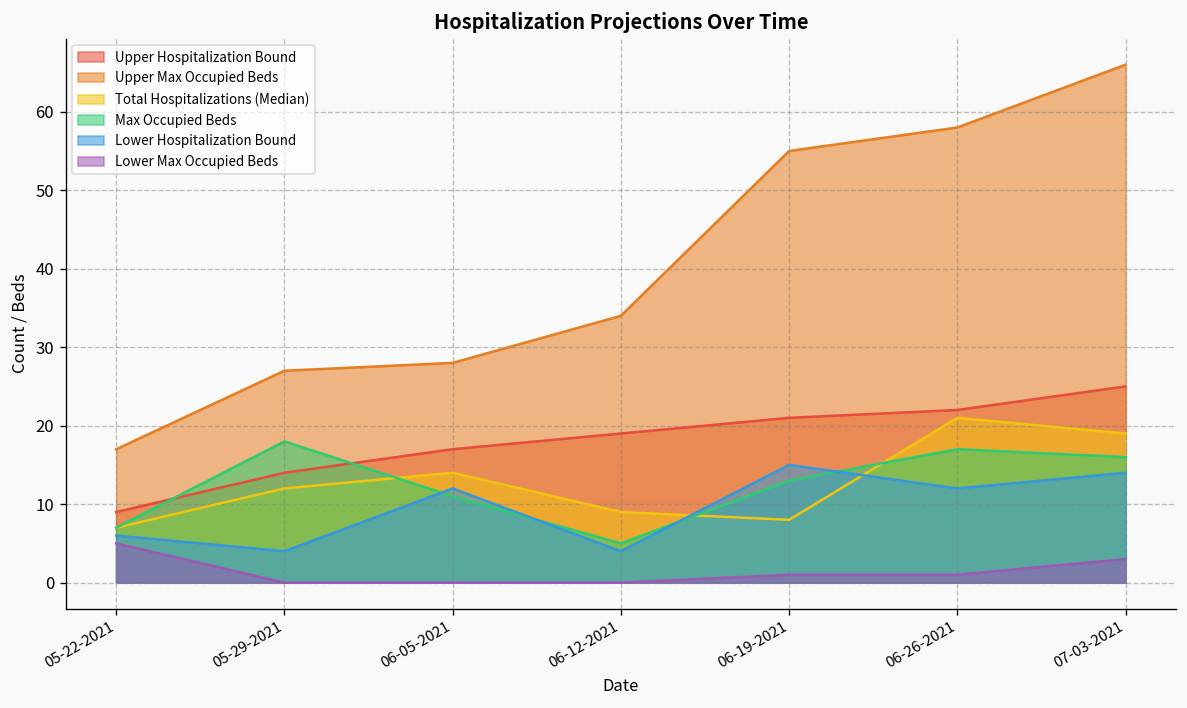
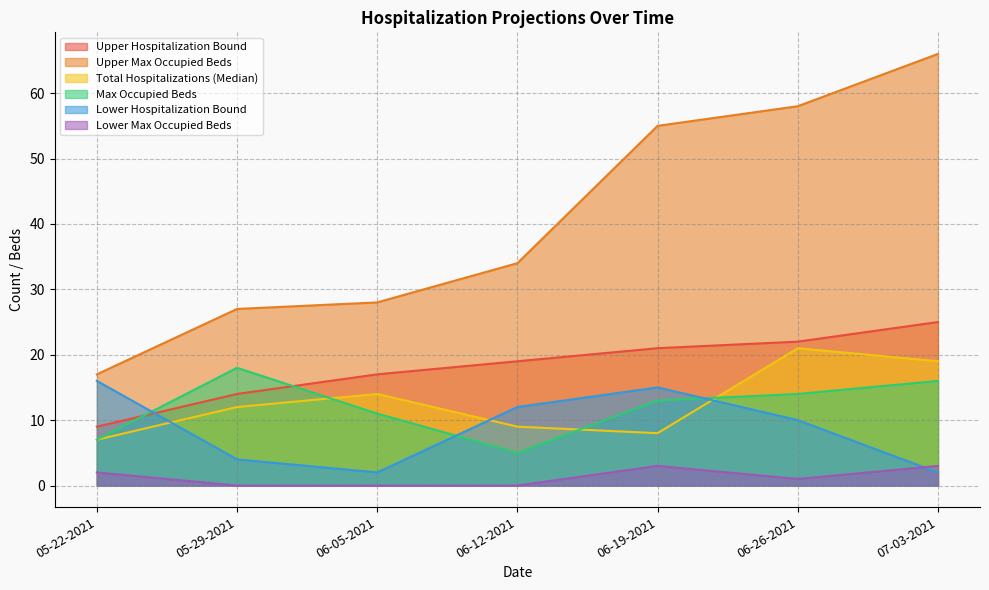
  {
    "Total Hospitalizations (Median)": {
      "05-29-2021": 12,
      "06-05-2021": 14,
      "06-12-2021": 9,
      "06-19-2021": 8,
      "06-26-2021": 21,
      "07-03-2021": 19
    },
    "Max Occupied Beds": {
      "05-29-2021": 18,
      "06-05-2021": 11,
      "06-12-2021": 5,
      "06-19-2021": 13,
-     "06-26-2021": 17,
+     "06-26-2021": 14,
      "07-03-2021": 16
    },
    "Lower Hospitalization Bound": {
-     "05-22-2021": 6,
+     "05-22-2021": 16,
      "05-29-2021": 4,
-     "06-05-2021": 12,
-     "06-12-2021": 4,
+     "06-05-2021": 2,
+     "06-12-2021": 12,
      "06-19-2021": 15,
-     "06-26-2021": 12,
-     "07-03-2021": 14
+     "06-26-2021": 10,
+     "07-03-2021": 2
    },
    "Lower Max Occupied Beds": {
-     "05-22-2021": 5,
+     "05-22-2021": 2,
      "05-29-2021": 0,
      "06-05-2021": 0,
      "06-12-2021": 0,
-     "06-19-2021": 1,
+     "06-19-2021": 3,
      "06-26-2021": 1,
      "07-03-2021": 3
    }
  }
